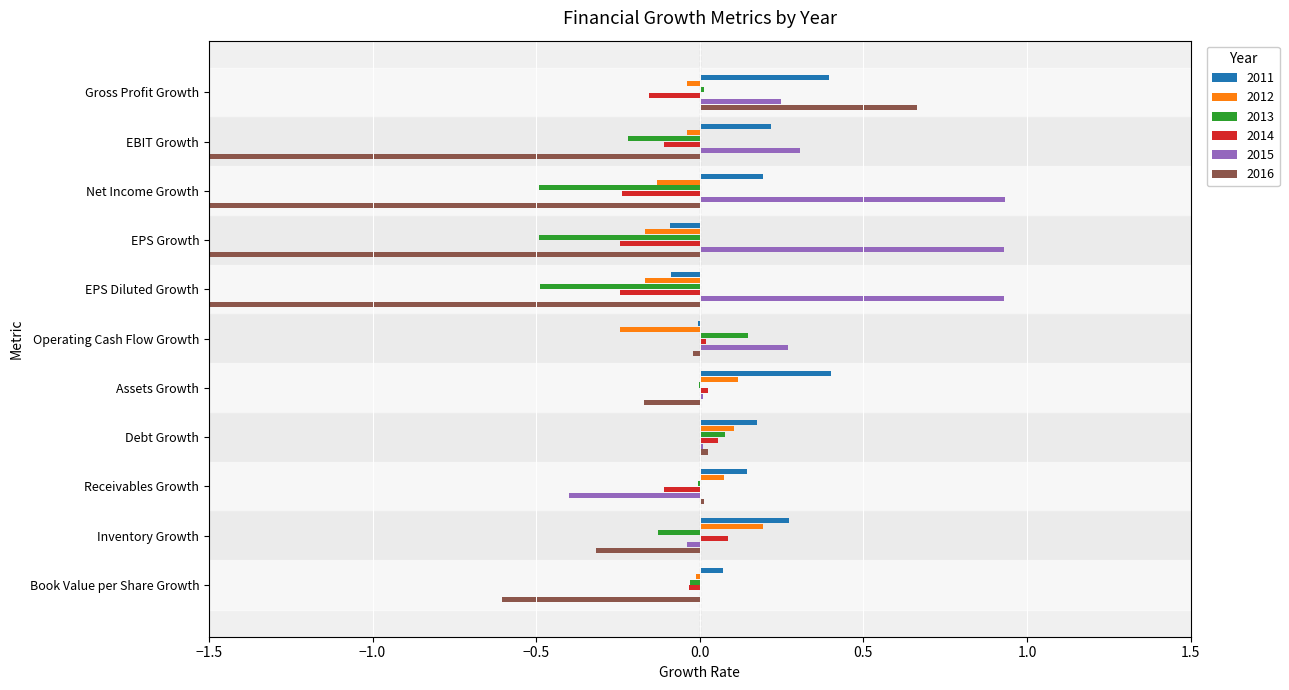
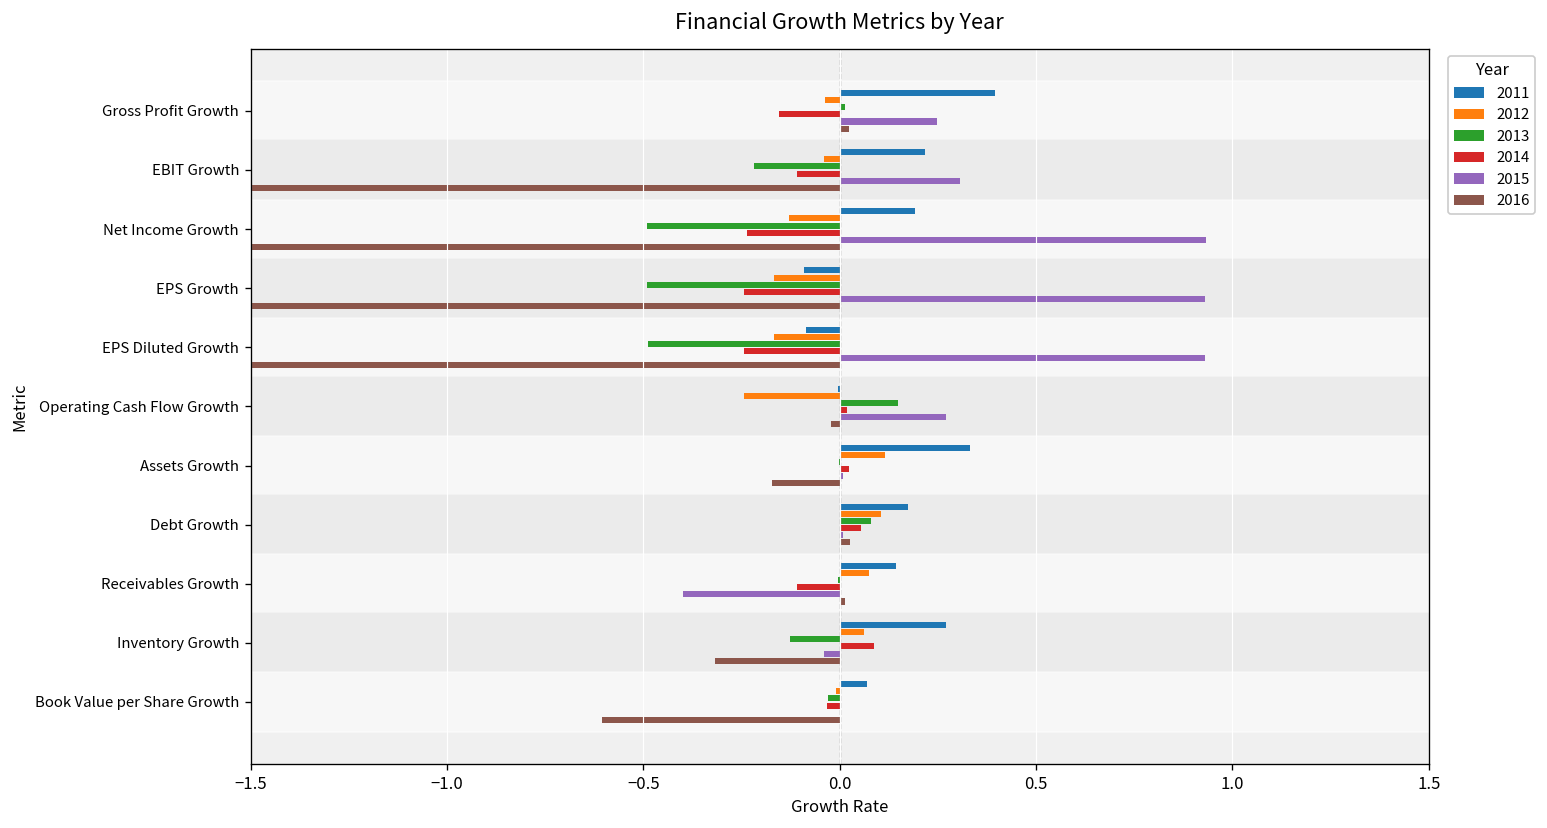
  {
    "2011": {
      "Gross Profit Growth": 0.39,
      "EBIT Growth": 0.22,
      "Net Income Growth": 0.19,
      "EPS Growth": -0.09,
      "EPS Diluted Growth": -0.09,
-     "Assets Growth": 0.40,
+     "Assets Growth": 0.33,
      "Debt Growth": 0.17,
      "Receivables Growth": 0.14,
      "Inventory Growth": 0.27,
      "Book Value per Share Growth": 0.07
    },
    "2012": {
      "Gross Profit Growth": -0.04,
      "EBIT Growth": -0.04,
      "Net Income Growth": -0.13,
      "EPS Growth": -0.17,
      "EPS Diluted Growth": -0.17,
      "Operating Cash Flow Growth": -0.24,
      "Assets Growth": 0.12,
      "Debt Growth": 0.10,
      "Receivables Growth": 0.08,
-     "Inventory Growth": 0.19,
+     "Inventory Growth": 0.06,
      "Book Value per Share Growth": -0.01
    },
    "2013": {
      "Gross Profit Growth": 0.01,
      "EBIT Growth": -0.22,
      "Net Income Growth": -0.49,
      "EPS Growth": -0.49,
      "EPS Diluted Growth": -0.49,
      "Operating Cash Flow Growth": 0.15,
      "Debt Growth": 0.08,
      "Inventory Growth": -0.13,
      "Book Value per Share Growth": -0.03
    },
    "2014": {
      "Gross Profit Growth": -0.15,
      "EBIT Growth": -0.11,
      "Net Income Growth": -0.24,
      "EPS Growth": -0.24,
      "EPS Diluted Growth": -0.24,
      "Operating Cash Flow Growth": 0.02,
      "Assets Growth": 0.02,
      "Debt Growth": 0.05,
      "Receivables Growth": -0.11,
      "Inventory Growth": 0.09,
      "Book Value per Share Growth": -0.03
    },
    "2015": {
      "Gross Profit Growth": 0.25,
      "EBIT Growth": 0.31,
      "Net Income Growth": 0.93,
      "EPS Growth": 0.93,
      "EPS Diluted Growth": 0.93,
      "Operating Cash Flow Growth": 0.27,
      "Assets Growth": 0.01,
      "Debt Growth": 0.01,
      "Receivables Growth": -0.40,
      "Inventory Growth": -0.04
    },
    "2016": {
-     "Gross Profit Growth": 0.66,
+     "Gross Profit Growth": 0.02,
      "Operating Cash Flow Growth": -0.02,
      "Assets Growth": -0.17,
      "Debt Growth": 0.03,
      "Receivables Growth": 0.01,
      "Inventory Growth": -0.32,
      "Book Value per Share Growth": -0.60
    }
  }
